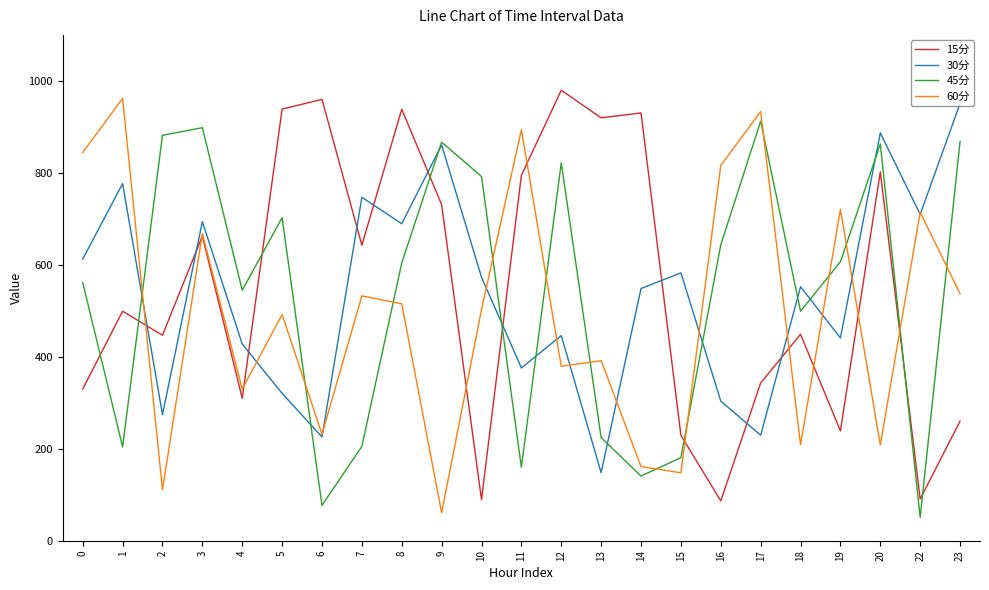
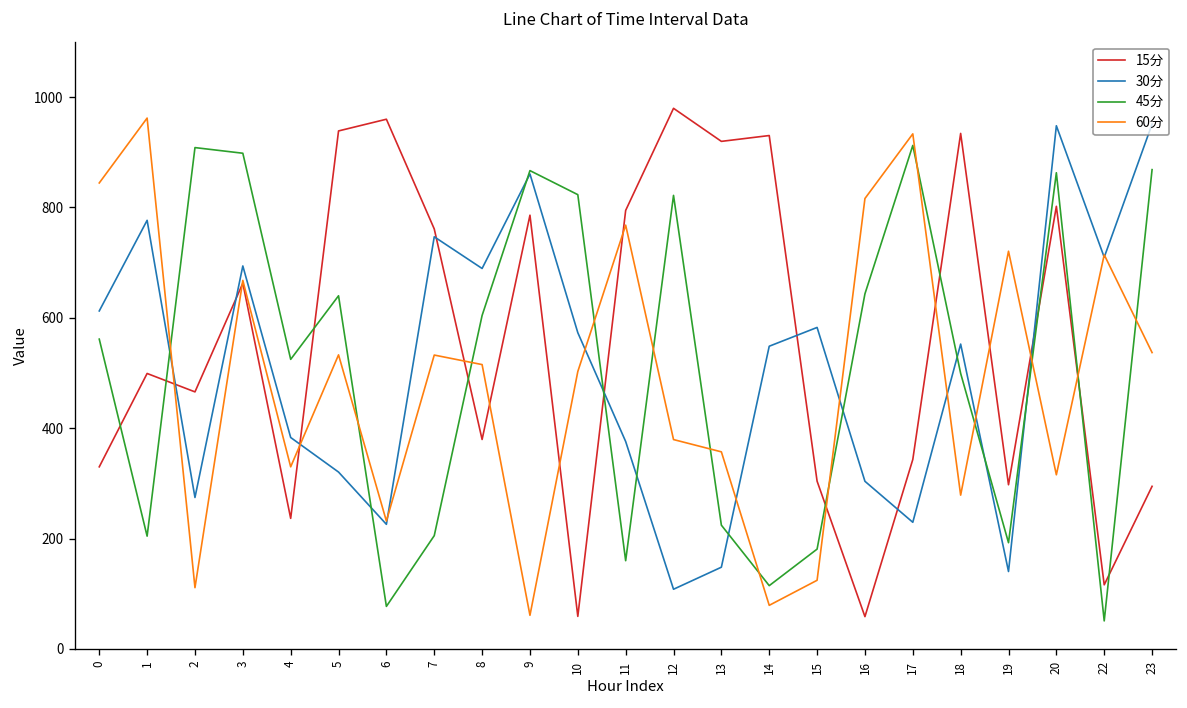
  {
    "15分": {
      "0": 330,
      "1": 500,
-     "2": 450,
-     "4": 310,
+     "2": 470,
+     "4": 240,
      "5": 940,
      "6": 960,
-     "7": 640,
-     "8": 940,
-     "9": 730,
-     "10": 90,
+     "7": 760,
+     "8": 380,
+     "9": 790,
+     "10": 60,
      "11": 790,
      "12": 980,
      "13": 920,
      "14": 930,
-     "15": 230,
-     "16": 90,
+     "15": 300,
+     "16": 60,
      "17": 340,
-     "18": 450,
-     "19": 240,
+     "18": 930,
+     "19": 300,
      "20": 800,
-     "22": 90,
-     "23": 260
+     "22": 120,
+     "23": 290
    },
    "30分": {
      "0": 610,
      "1": 780,
      "2": 270,
      "3": 690,
-     "4": 430,
+     "4": 380,
      "5": 320,
      "6": 230,
      "7": 750,
      "8": 690,
      "9": 860,
      "10": 570,
      "11": 380,
-     "12": 450,
+     "12": 110,
      "13": 150,
      "14": 550,
      "15": 580,
      "16": 300,
      "17": 230,
      "18": 550,
-     "19": 440,
-     "20": 890
+     "19": 140,
+     "20": 950
    },
    "45分": {
      "0": 560,
      "1": 200,
-     "2": 880,
+     "2": 910,
      "3": 900,
-     "4": 540,
-     "5": 700,
+     "4": 520,
+     "5": 640,
      "6": 80,
      "7": 210,
      "8": 600,
      "9": 870,
-     "10": 790,
+     "10": 820,
      "11": 160,
      "12": 820,
      "13": 220,
-     "14": 140,
+     "14": 110,
      "15": 180,
      "16": 640,
      "17": 910,
      "18": 500,
-     "19": 610,
+     "19": 190,
      "20": 860,
      "22": 50,
      "23": 870
    },
    "60分": {
      "0": 840,
      "1": 960,
      "2": 110,
      "4": 330,
-     "5": 490,
+     "5": 530,
      "6": 230,
      "7": 530,
      "8": 520,
      "9": 60,
      "10": 500,
-     "11": 890,
+     "11": 770,
      "12": 380,
-     "13": 390,
-     "14": 160,
-     "15": 150,
+     "13": 360,
+     "14": 80,
+     "15": 120,
      "16": 820,
      "17": 930,
-     "18": 210,
+     "18": 280,
      "19": 720,
-     "20": 210,
+     "20": 320,
      "23": 540
    }
  }
